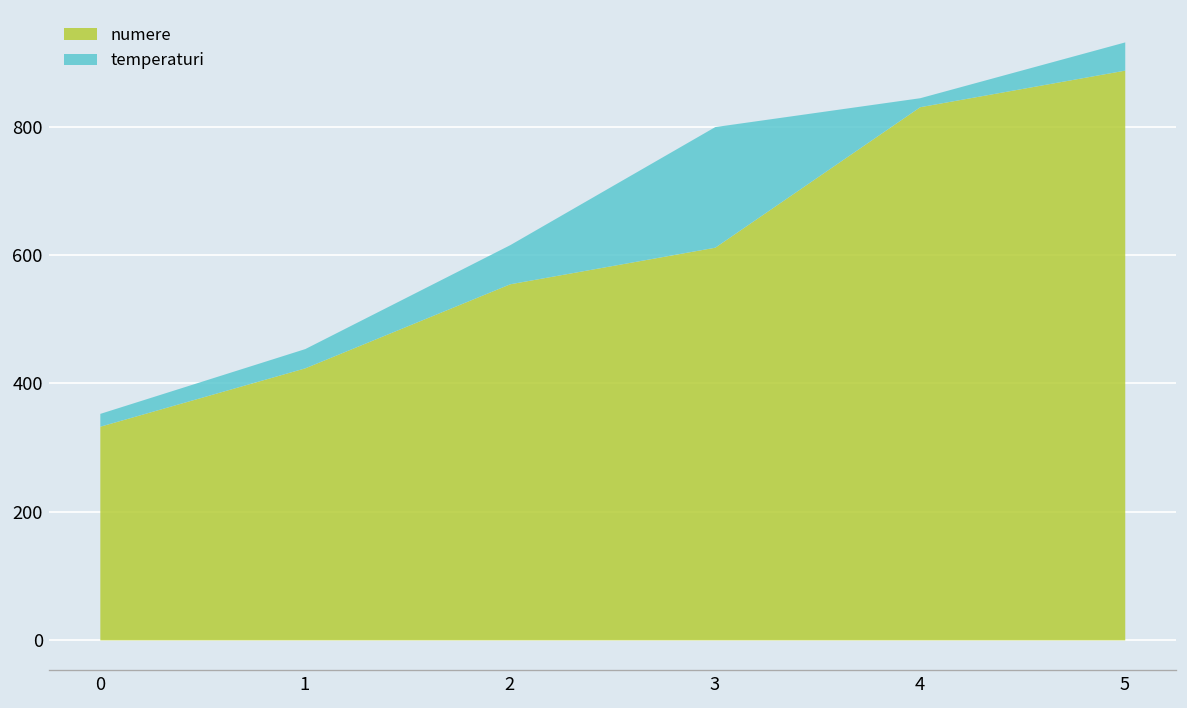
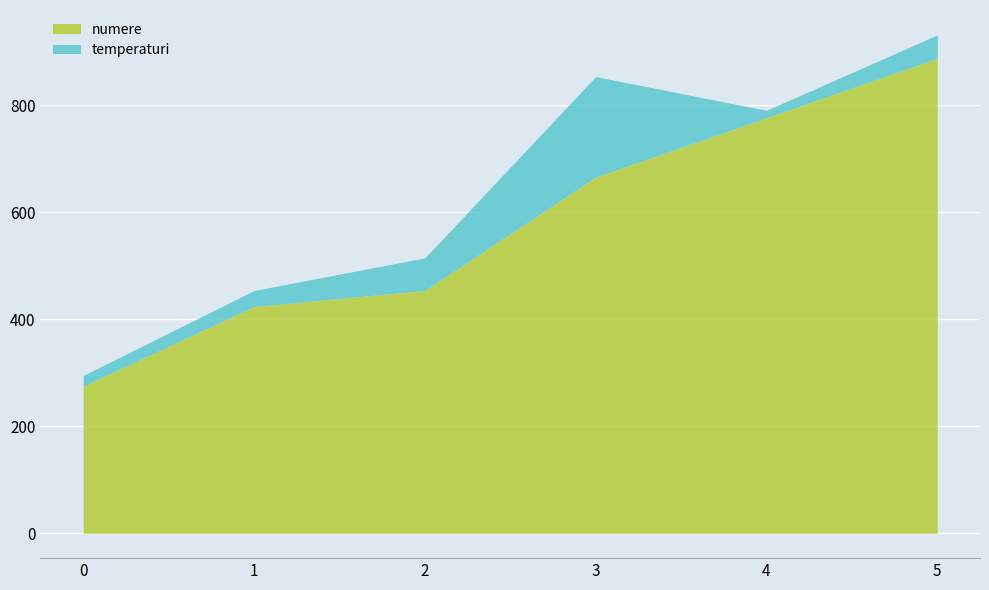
  {
    "numere": {
-     "0": 330,
+     "0": 280,
      "1": 420,
-     "2": 560,
-     "3": 610,
-     "4": 830,
+     "2": 450,
+     "3": 670,
+     "4": 780,
      "5": 890
    },
    "temperaturi": {
      "0": 20,
      "1": 30,
      "2": 60,
      "3": 190,
      "4": 10,
      "5": 40
    }
  }
